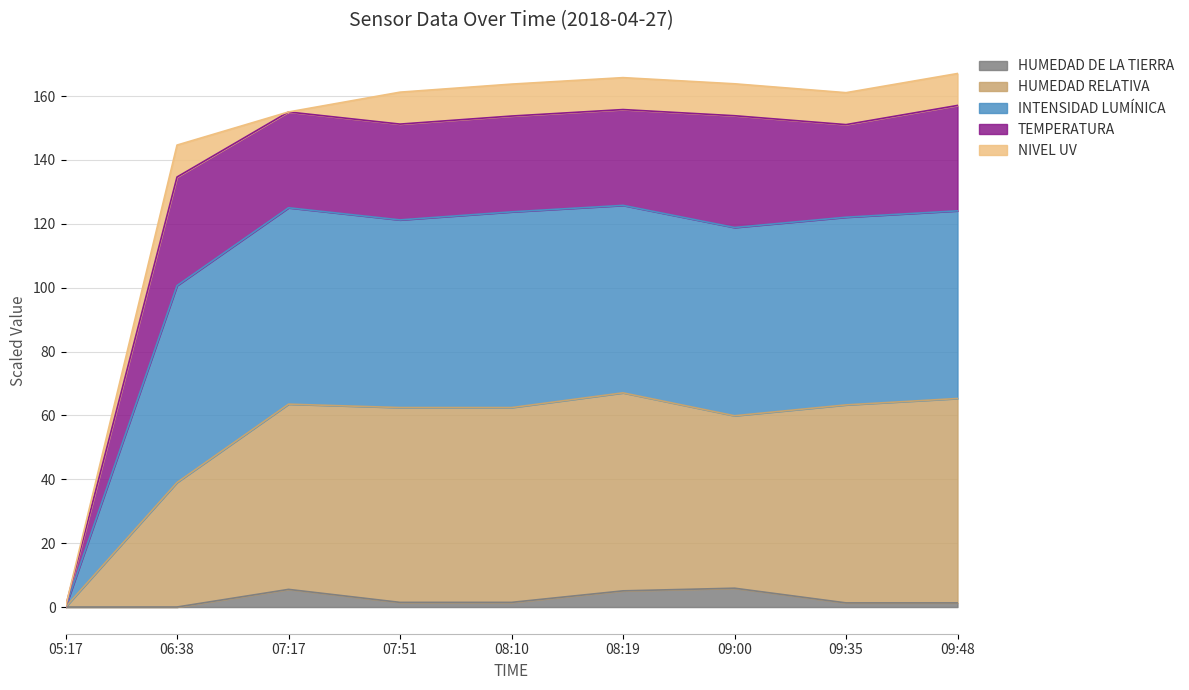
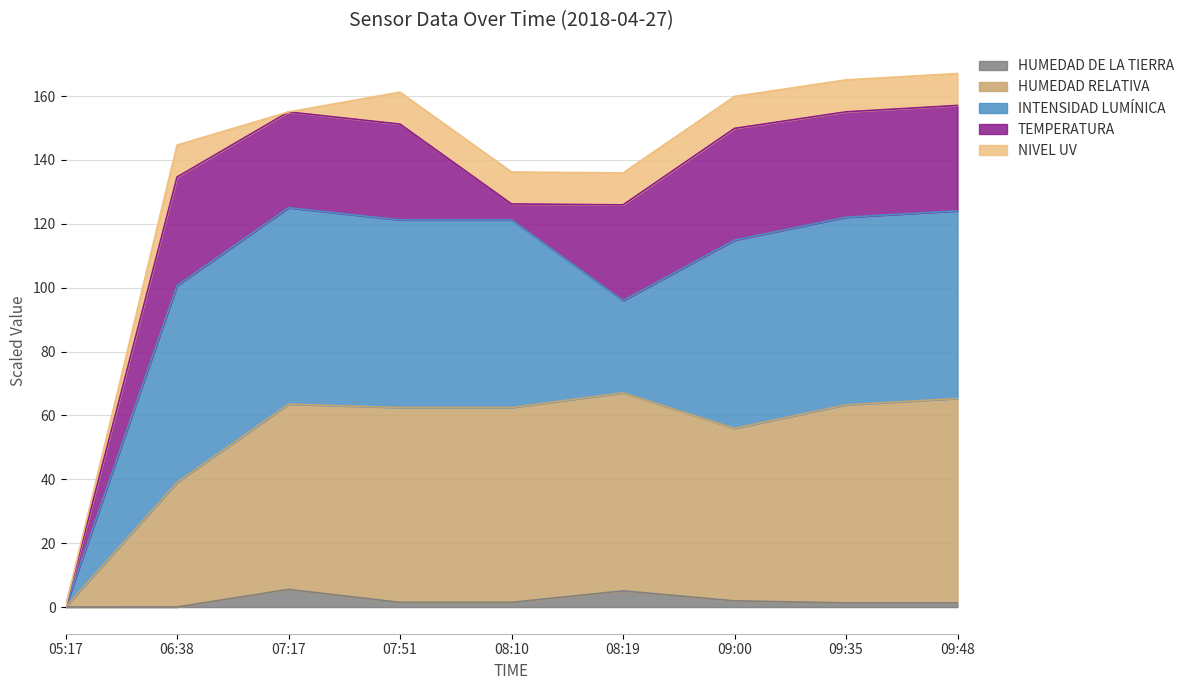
  {
    "HUMEDAD DE LA TIERRA": {
      "06:38": 0,
      "07:17": 6,
      "07:51": 1,
      "08:10": 1,
      "08:19": 5,
-     "09:00": 6,
+     "09:00": 2,
      "09:35": 1,
      "09:48": 1
    },
    "INTENSIDAD LUMÍNICA": {
      "06:38": 62,
      "07:17": 61,
      "07:51": 59,
-     "08:10": 61,
-     "08:19": 59,
+     "08:10": 59,
+     "08:19": 29,
      "09:00": 59,
      "09:35": 59,
      "09:48": 59
    },
    "TEMPERATURA": {
      "06:38": 34,
      "07:51": 30,
-     "08:10": 30,
+     "08:10": 5,
      "08:19": 30,
      "09:00": 35,
-     "09:35": 29,
+     "09:35": 33,
      "09:48": 33
    }
  }
